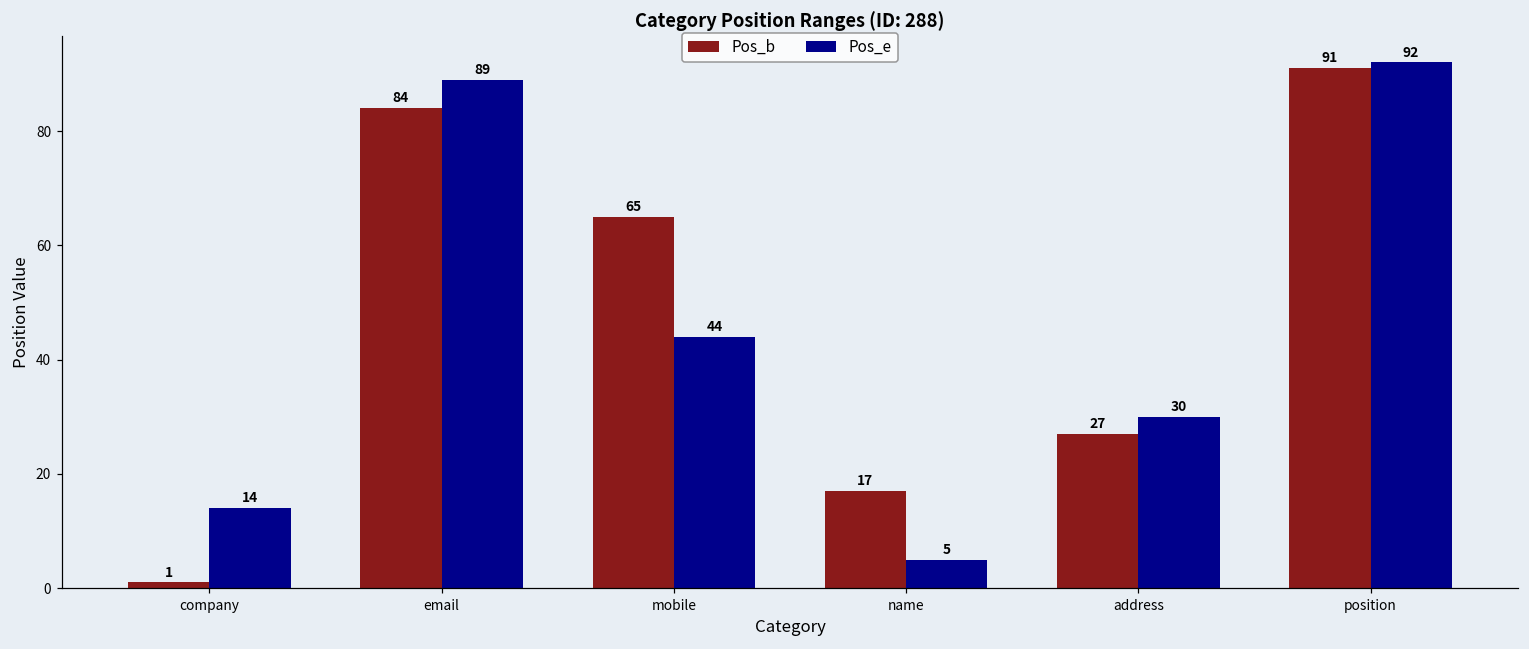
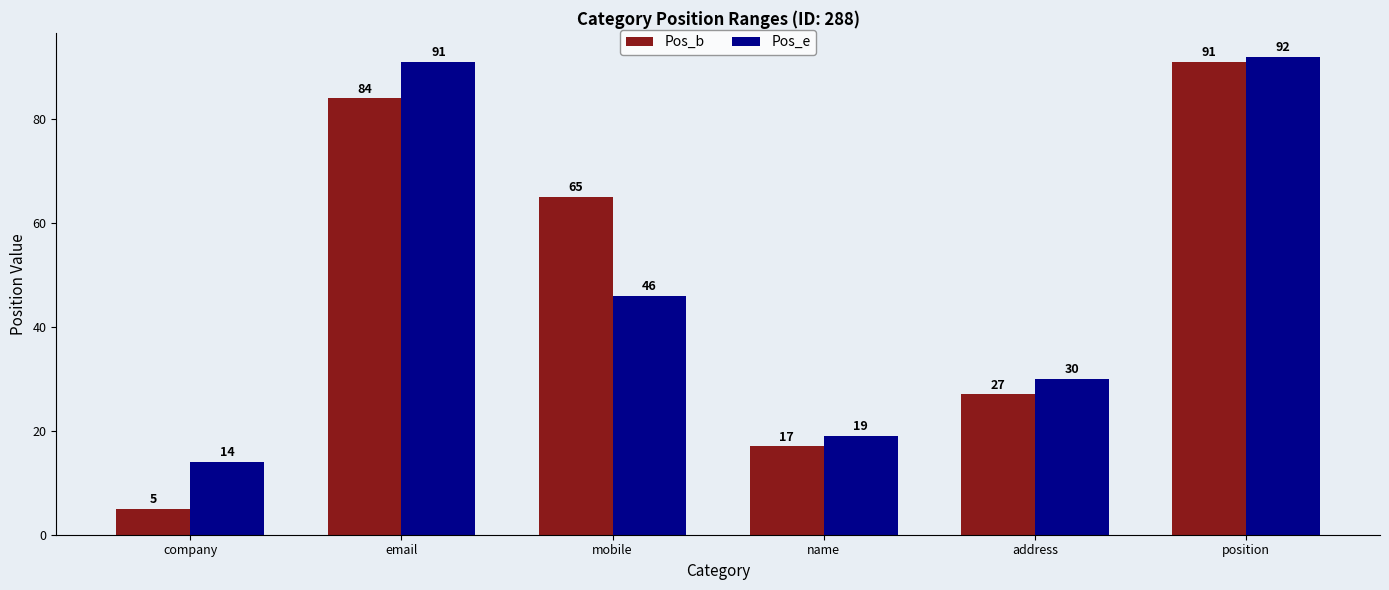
  {
    "Pos_b": {
-     "company": 1,
+     "company": 5,
      "email": 84,
      "mobile": 65,
      "name": 17,
      "address": 27,
      "position": 91
    },
    "Pos_e": {
      "company": 14,
-     "email": 89,
-     "mobile": 44,
-     "name": 5,
+     "email": 91,
+     "mobile": 46,
+     "name": 19,
      "address": 30,
      "position": 92
    }
  }
